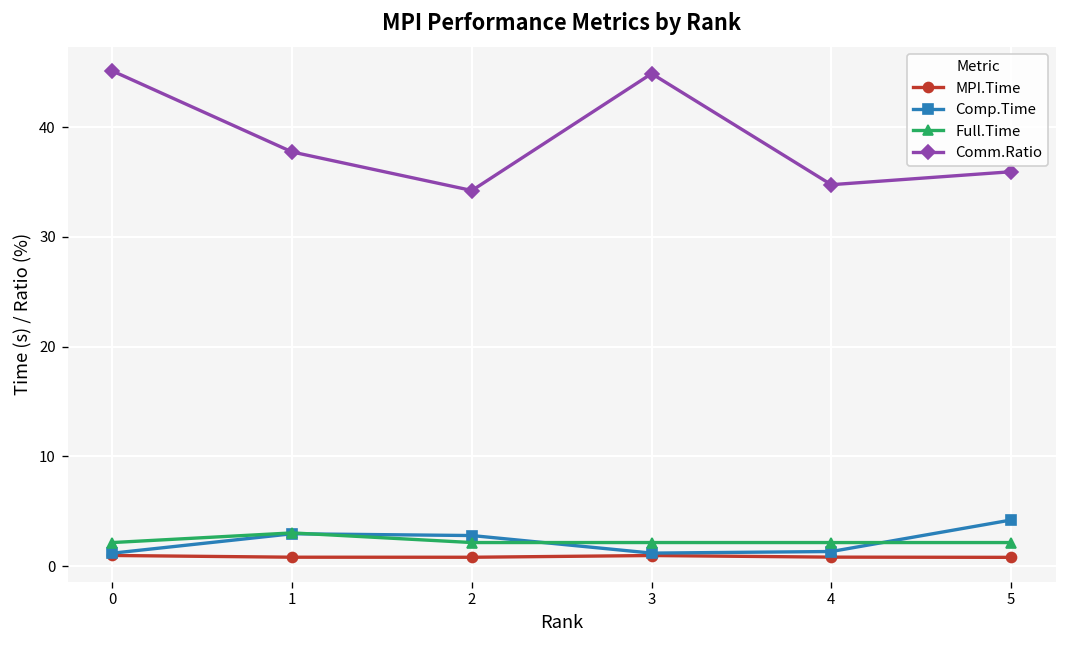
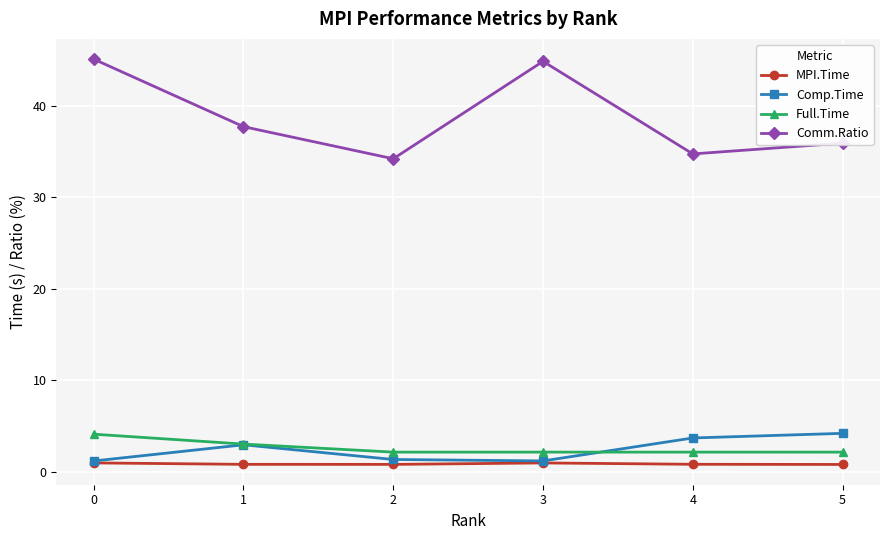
  {
    "MPI.Time": {
      "1": 1,
      "2": 1,
      "4": 1,
      "5": 1
    },
    "Comp.Time": {
-     "2": 3,
-     "4": 1,
+     "2": 1,
+     "4": 4,
      "5": 4
    },
    "Full.Time": {
-     "0": 2,
+     "0": 4,
      "2": 2,
      "3": 2,
      "4": 2,
      "5": 2
    },
    "Comm.Ratio": {
      "0": 45,
      "1": 38,
      "2": 34,
      "3": 45,
      "4": 35
    }
  }
